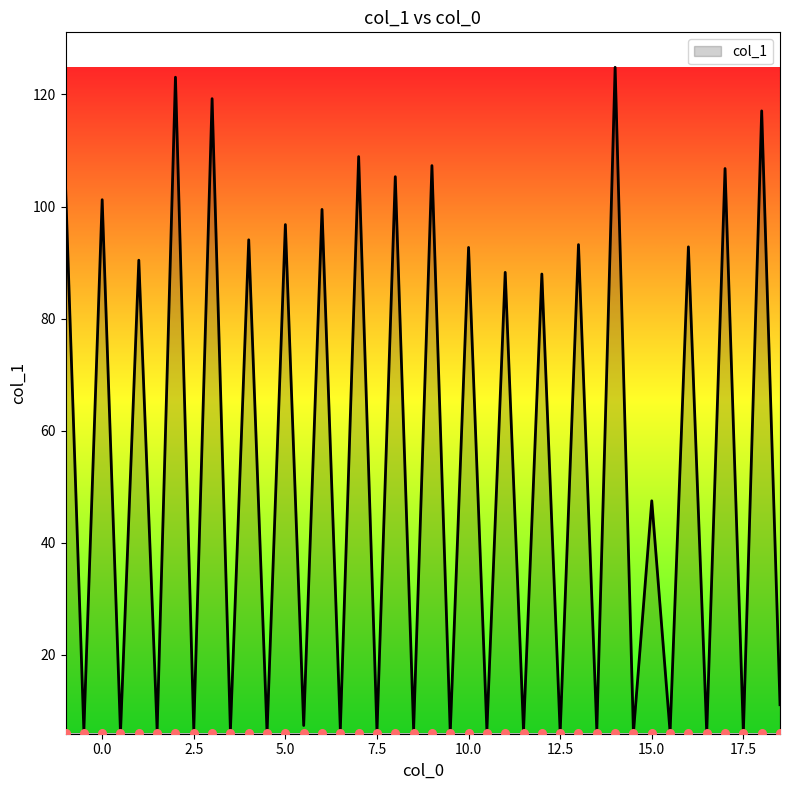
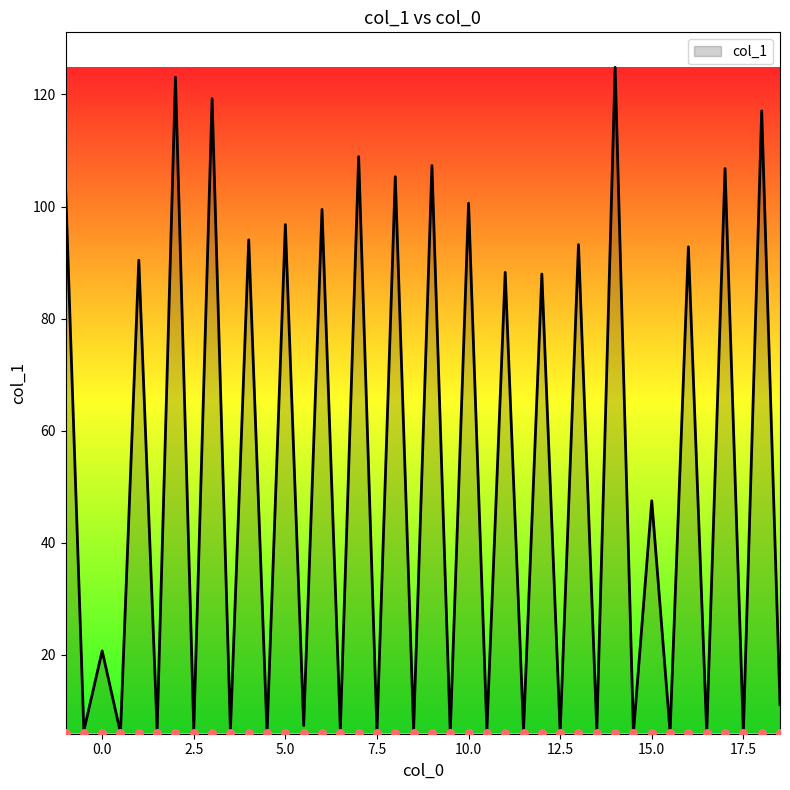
  {
    "col_1": {
-     "0.0": 101,
+     "0.0": 21,
      "2.5": 7,
      "5.0": 97,
-     "10.0": 93,
+     "10.0": 101,
      "15.0": 47
    }
  }
